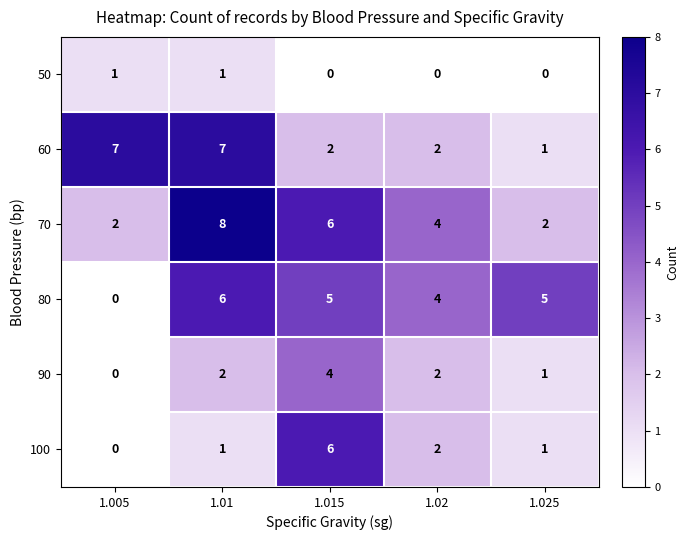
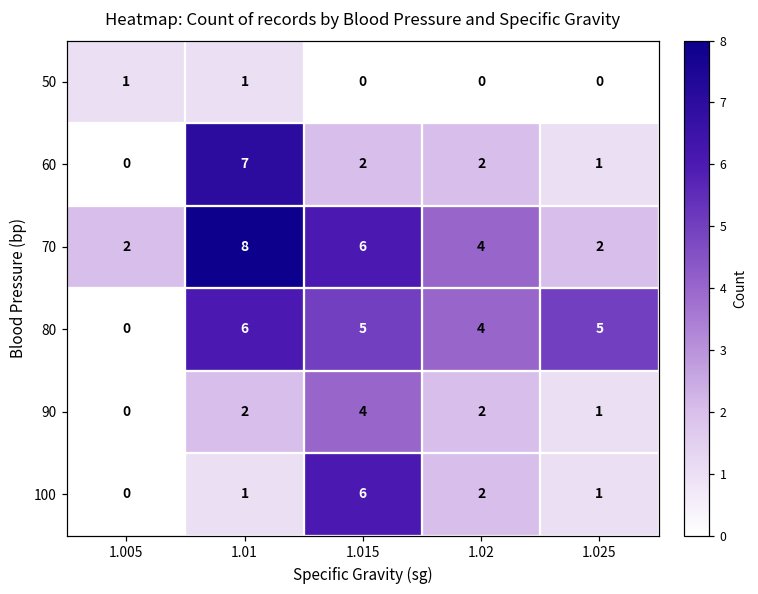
  {
    "50": {
      "1.005": 1,
      "1.01": 1,
      "1.015": 0,
      "1.02": 0,
      "1.025": 0
    },
    "60": {
-     "1.005": 7,
+     "1.005": 0,
      "1.01": 7,
      "1.015": 2,
      "1.02": 2,
      "1.025": 1
    },
    "70": {
      "1.005": 2,
      "1.01": 8,
      "1.015": 6,
      "1.02": 4,
      "1.025": 2
    },
    "80": {
      "1.005": 0,
      "1.01": 6,
      "1.015": 5,
      "1.02": 4,
      "1.025": 5
    },
    "90": {
      "1.005": 0,
      "1.01": 2,
      "1.015": 4,
      "1.02": 2,
      "1.025": 1
    },
    "100": {
      "1.005": 0,
      "1.01": 1,
      "1.015": 6,
      "1.02": 2,
      "1.025": 1
    }
  }
